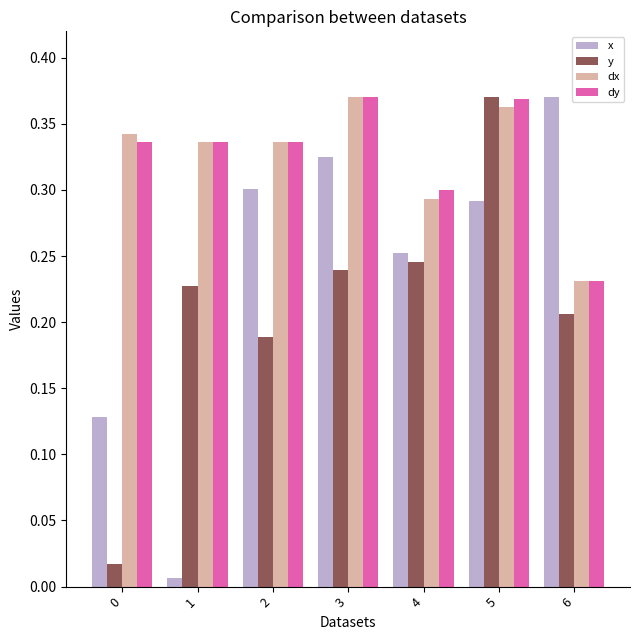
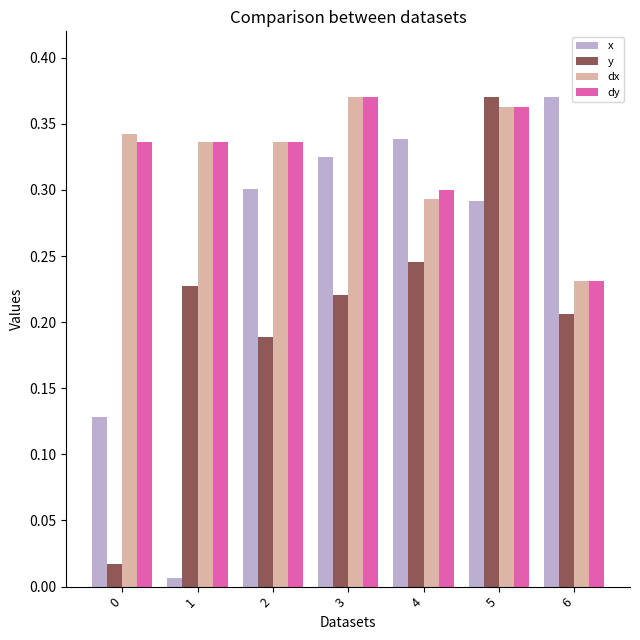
  {
    "x": {
      "0": 0.128,
      "1": 0.006,
      "2": 0.301,
      "3": 0.325,
-     "4": 0.252,
+     "4": 0.338,
      "5": 0.292,
      "6": 0.370
    },
    "y": {
      "0": 0.017,
      "1": 0.227,
      "2": 0.189,
-     "3": 0.239,
+     "3": 0.220,
      "4": 0.245,
      "5": 0.370,
      "6": 0.206
    },
    "dx": {
      "0": 0.343,
      "1": 0.336,
      "2": 0.336,
      "3": 0.370,
      "4": 0.293,
      "5": 0.363,
      "6": 0.231
    },
    "dy": {
      "0": 0.336,
      "1": 0.336,
      "2": 0.336,
      "3": 0.370,
      "4": 0.300,
-     "5": 0.369,
+     "5": 0.363,
      "6": 0.231
    }
  }
